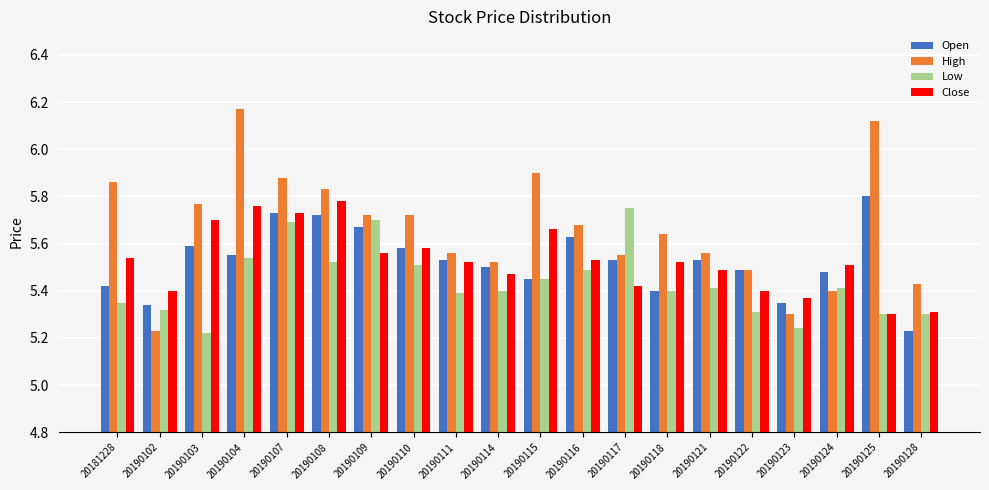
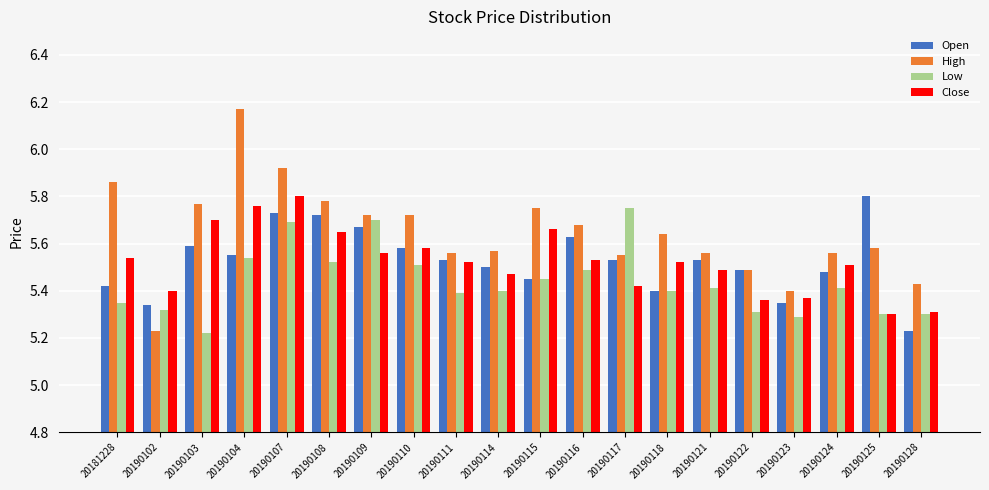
  {
    "Open": {
      "20181228": 5.42,
      "20190102": 5.34,
      "20190103": 5.59,
      "20190104": 5.55,
      "20190107": 5.73,
      "20190108": 5.72,
      "20190109": 5.67,
      "20190110": 5.58,
      "20190111": 5.53,
      "20190114": 5.50,
      "20190115": 5.45,
      "20190116": 5.63,
      "20190117": 5.53,
      "20190118": 5.40,
      "20190121": 5.53,
      "20190122": 5.49,
      "20190123": 5.35,
      "20190124": 5.48,
      "20190125": 5.80,
      "20190128": 5.23
    },
    "High": {
      "20181228": 5.86,
      "20190102": 5.23,
      "20190103": 5.77,
      "20190104": 6.17,
-     "20190107": 5.88,
-     "20190108": 5.83,
+     "20190107": 5.92,
+     "20190108": 5.78,
      "20190109": 5.72,
      "20190110": 5.72,
      "20190111": 5.56,
-     "20190114": 5.52,
-     "20190115": 5.90,
+     "20190114": 5.57,
+     "20190115": 5.75,
      "20190116": 5.68,
      "20190117": 5.55,
      "20190118": 5.64,
      "20190121": 5.56,
      "20190122": 5.49,
-     "20190123": 5.3,
-     "20190124": 5.40,
-     "20190125": 6.12,
+     "20190123": 5.4,
+     "20190124": 5.56,
+     "20190125": 5.58,
      "20190128": 5.43
    },
    "Low": {
      "20181228": 5.35,
      "20190102": 5.32,
      "20190103": 5.22,
      "20190104": 5.54,
      "20190107": 5.69,
      "20190108": 5.52,
      "20190109": 5.70,
      "20190110": 5.51,
      "20190111": 5.39,
      "20190114": 5.40,
      "20190115": 5.45,
      "20190116": 5.49,
      "20190117": 5.75,
      "20190118": 5.40,
      "20190121": 5.41,
      "20190122": 5.31,
-     "20190123": 5.24,
+     "20190123": 5.29,
      "20190124": 5.41,
      "20190125": 5.30,
      "20190128": 5.30
    },
    "Close": {
      "20181228": 5.54,
      "20190102": 5.40,
      "20190103": 5.70,
      "20190104": 5.76,
-     "20190107": 5.73,
-     "20190108": 5.78,
+     "20190107": 5.80,
+     "20190108": 5.65,
      "20190109": 5.56,
      "20190110": 5.58,
      "20190111": 5.52,
      "20190114": 5.47,
      "20190115": 5.66,
      "20190116": 5.53,
      "20190117": 5.42,
      "20190118": 5.52,
      "20190121": 5.49,
-     "20190122": 5.40,
+     "20190122": 5.36,
      "20190123": 5.37,
      "20190124": 5.51,
      "20190125": 5.30,
      "20190128": 5.31
    }
  }
